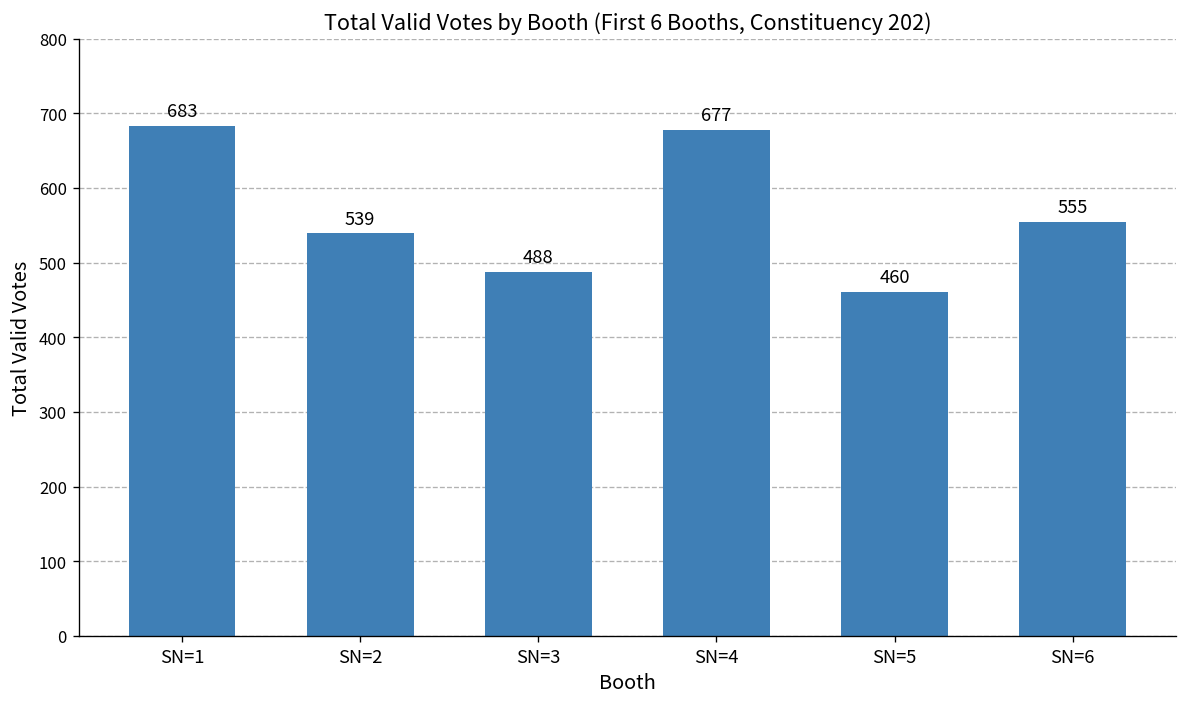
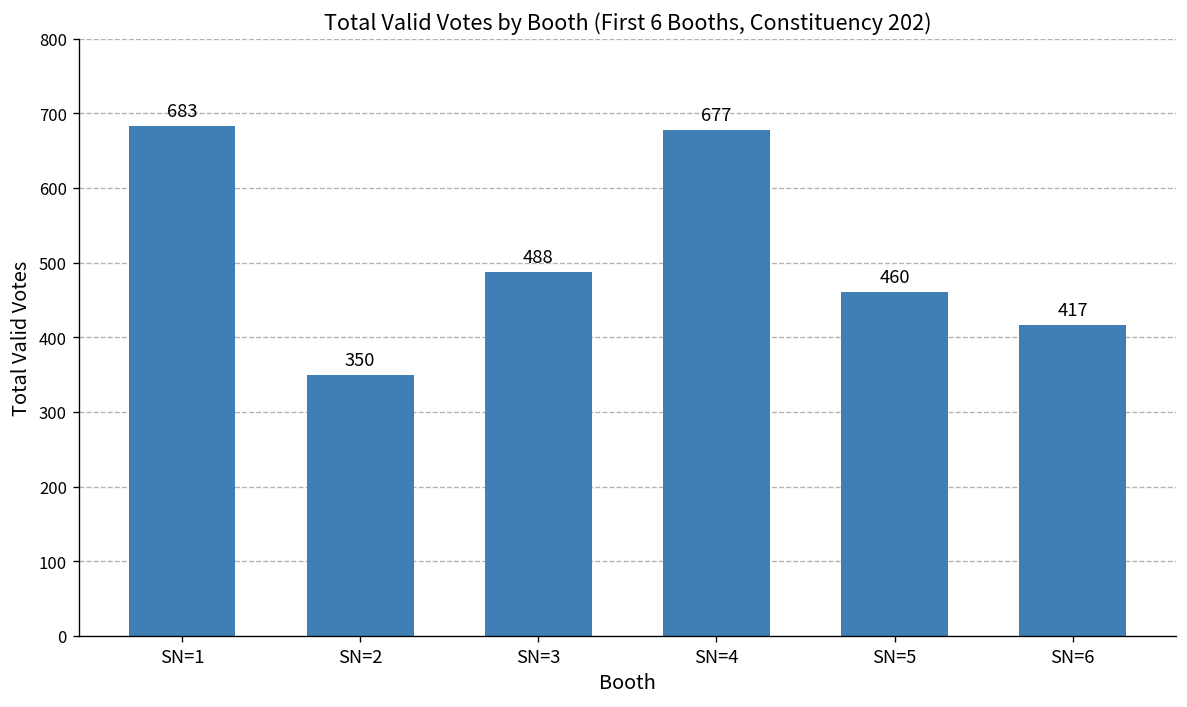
  {
    "SN=1": 683,
-   "SN=2": 539,
+   "SN=2": 350,
    "SN=3": 488,
    "SN=4": 677,
    "SN=5": 460,
-   "SN=6": 555
+   "SN=6": 417
  }
